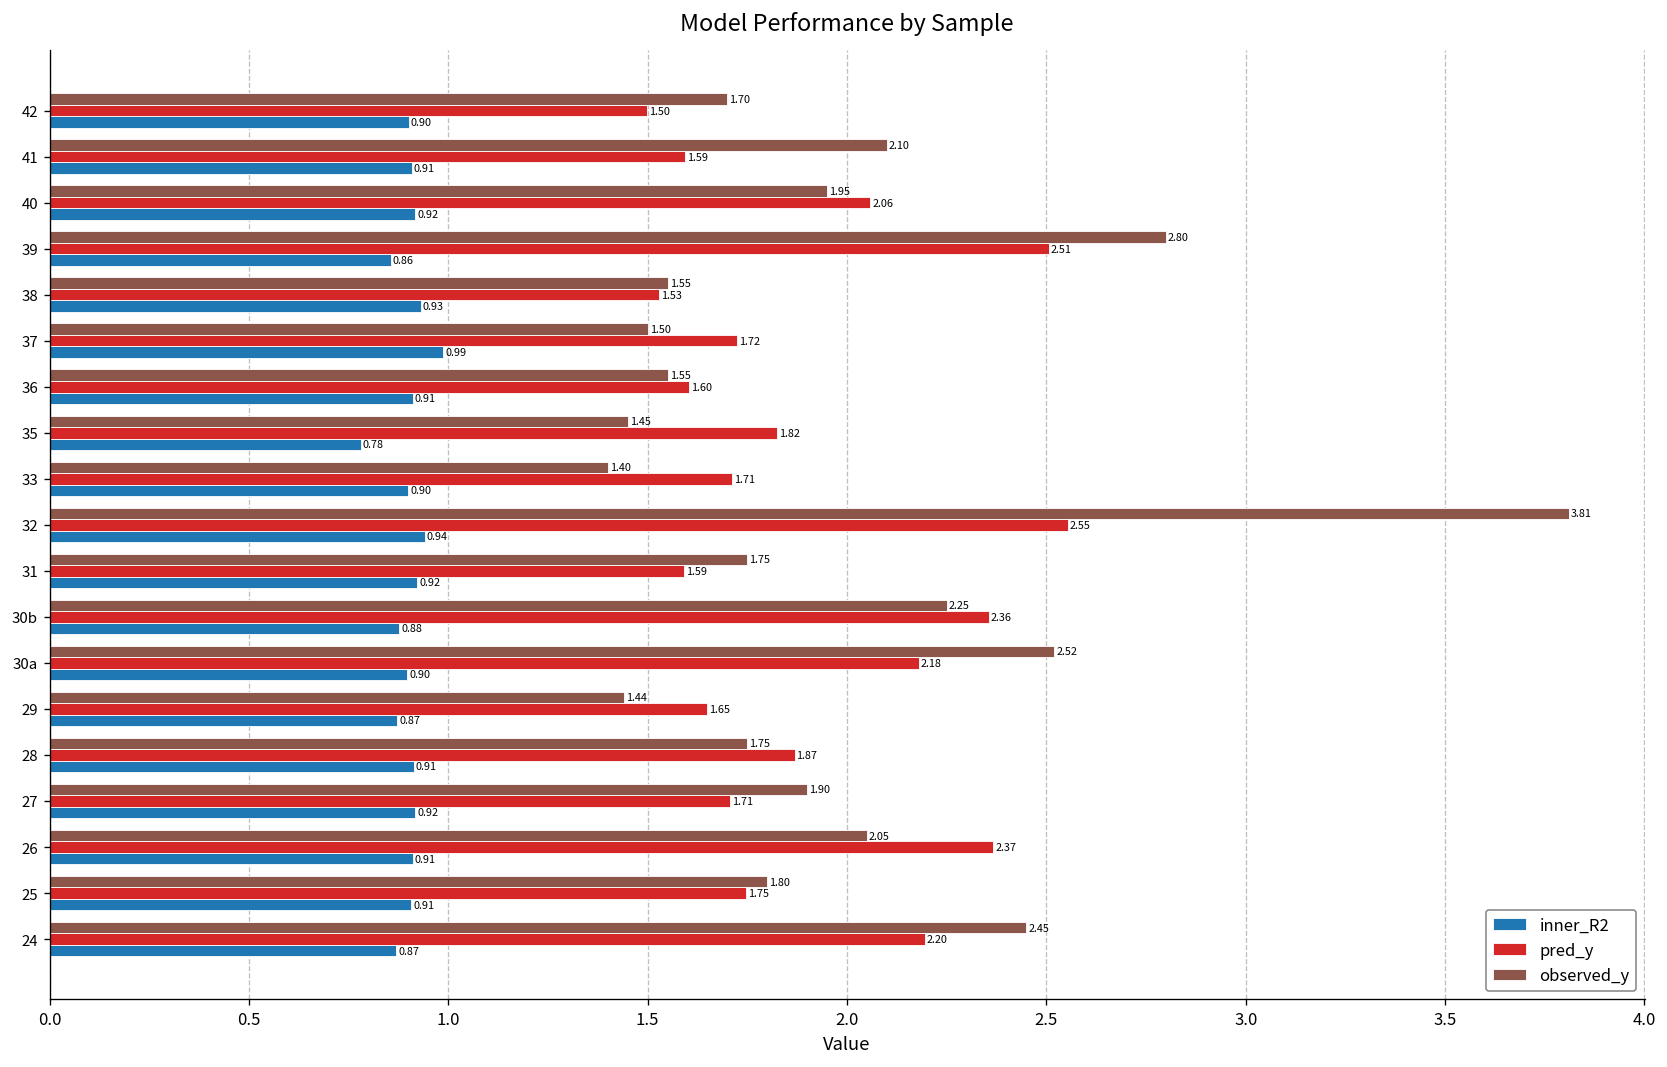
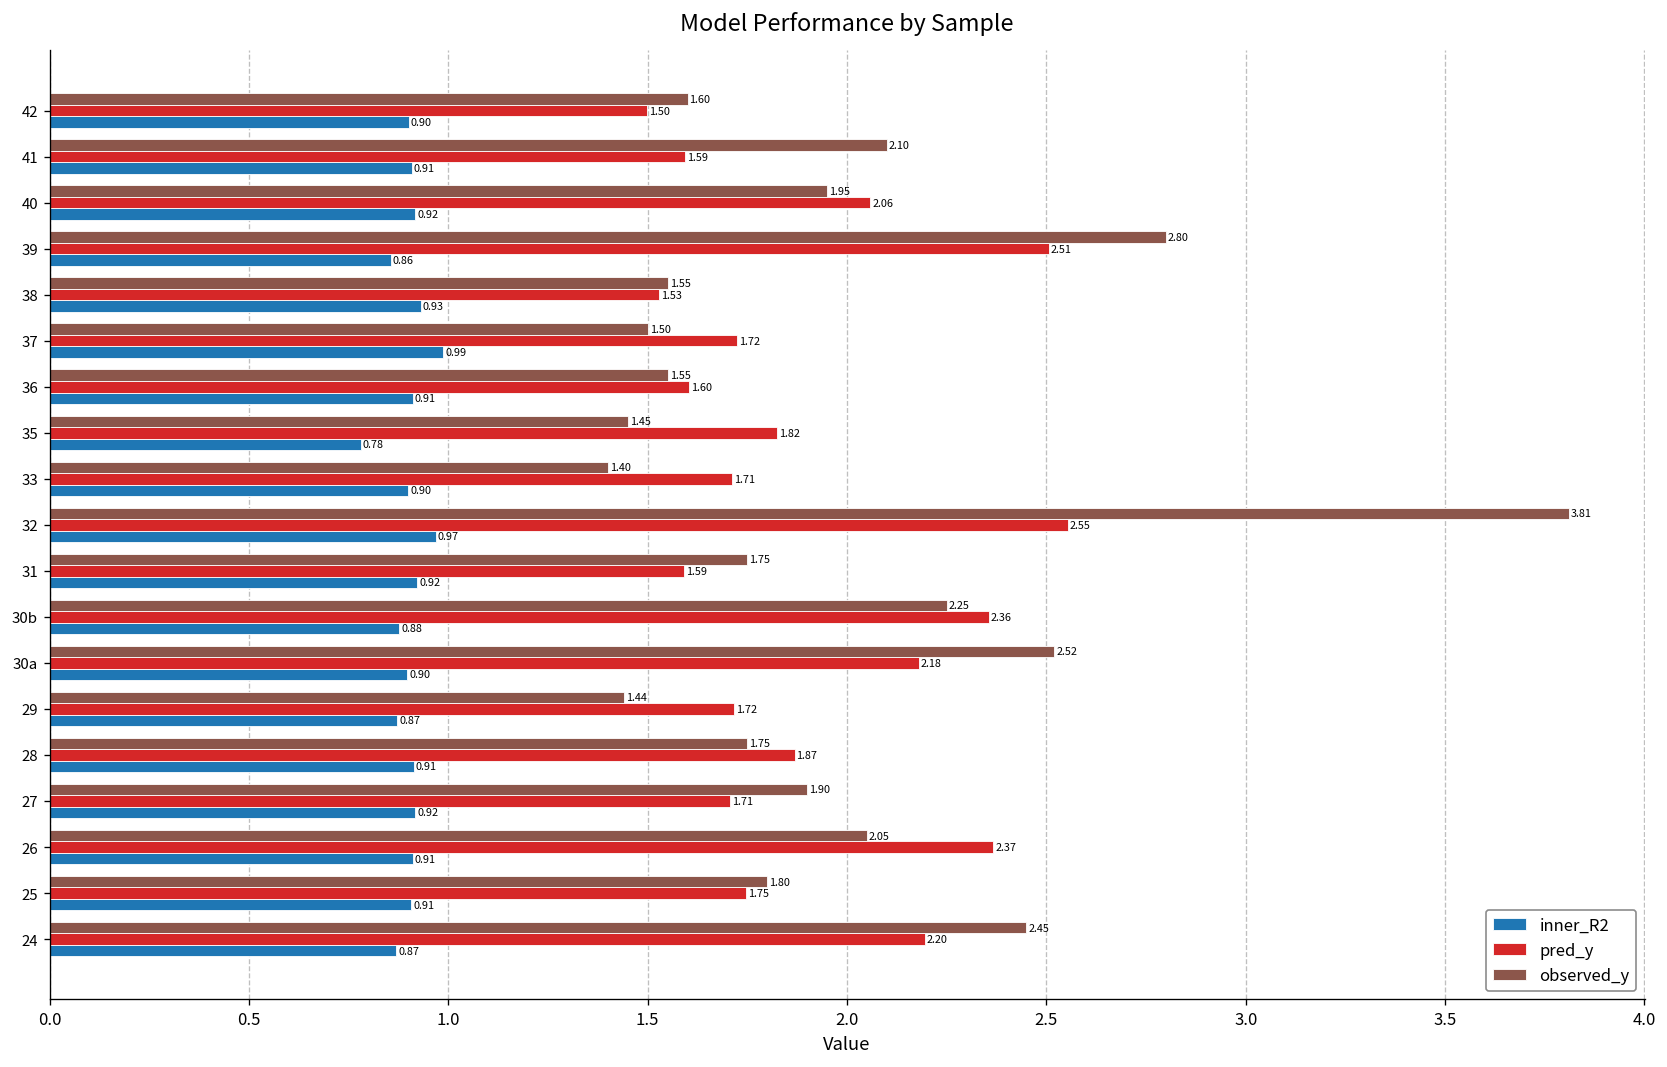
  {
    "inner_R2": {
      "42": 0.90,
      "41": 0.91,
      "40": 0.92,
      "39": 0.86,
      "38": 0.93,
      "37": 0.99,
      "36": 0.91,
      "35": 0.78,
      "33": 0.90,
-     "32": 0.94,
+     "32": 0.97,
      "31": 0.92,
      "30b": 0.88,
      "30a": 0.90,
      "29": 0.87,
      "28": 0.91,
      "27": 0.92,
      "26": 0.91,
      "25": 0.91,
      "24": 0.87
    },
    "pred_y": {
      "42": 1.50,
      "41": 1.59,
      "40": 2.06,
      "39": 2.51,
      "38": 1.53,
      "37": 1.72,
      "36": 1.60,
      "35": 1.82,
      "33": 1.71,
      "32": 2.55,
      "31": 1.59,
      "30b": 2.36,
      "30a": 2.18,
-     "29": 1.65,
+     "29": 1.72,
      "28": 1.87,
      "27": 1.71,
      "26": 2.37,
      "25": 1.75,
      "24": 2.20
    },
    "observed_y": {
-     "42": 1.70,
+     "42": 1.60,
      "41": 2.10,
      "40": 1.95,
      "39": 2.80,
      "38": 1.55,
      "37": 1.50,
      "36": 1.55,
      "35": 1.45,
      "33": 1.40,
      "32": 3.81,
      "31": 1.75,
      "30b": 2.25,
      "30a": 2.52,
      "29": 1.44,
      "28": 1.75,
      "27": 1.90,
      "26": 2.05,
      "25": 1.80,
      "24": 2.45
    }
  }
